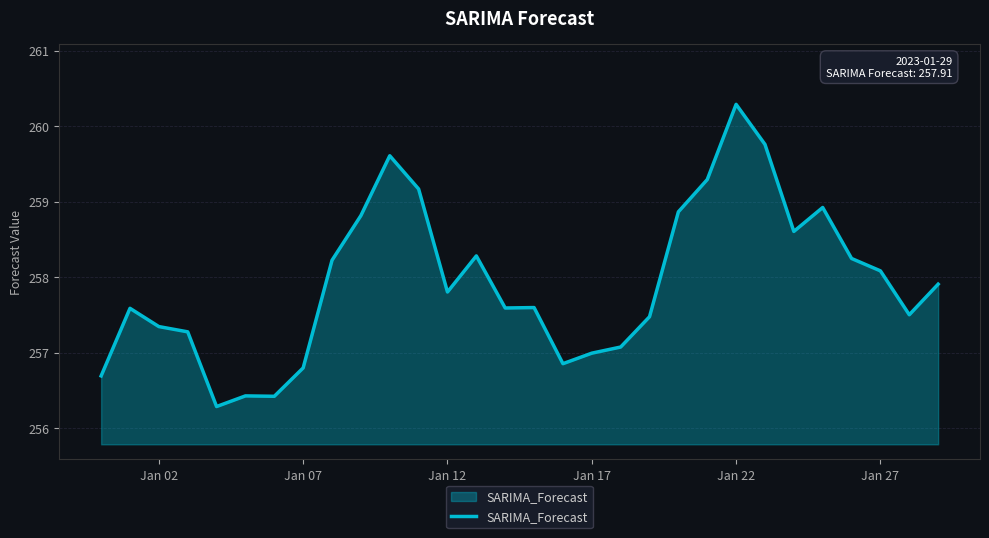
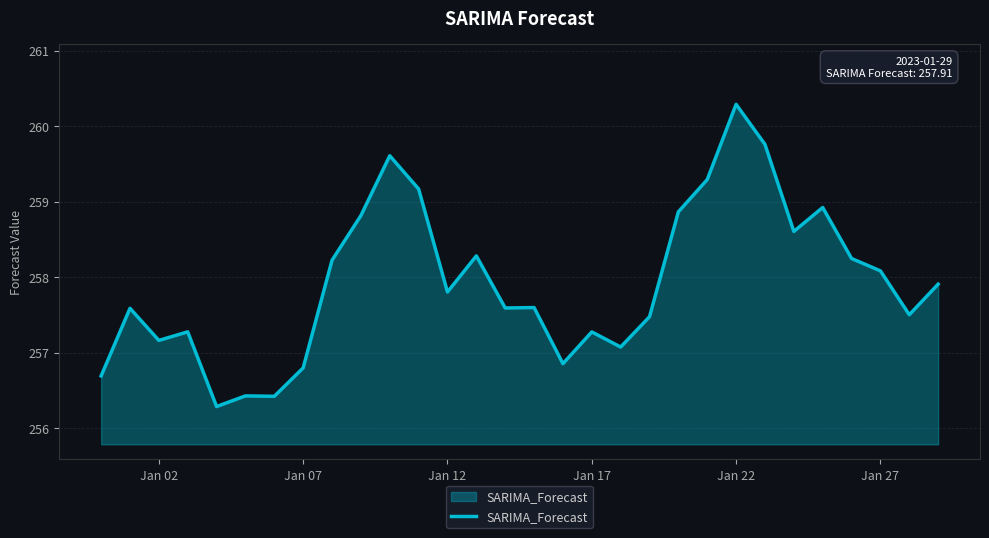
  {
-   "Jan 02": 257.3,
+   "Jan 02": 257.2,
    "Jan 07": 256.8,
    "Jan 12": 257.8,
-   "Jan 17": 257.0,
+   "Jan 17": 257.3,
    "Jan 22": 260.3,
    "Jan 27": 258.1
  }
